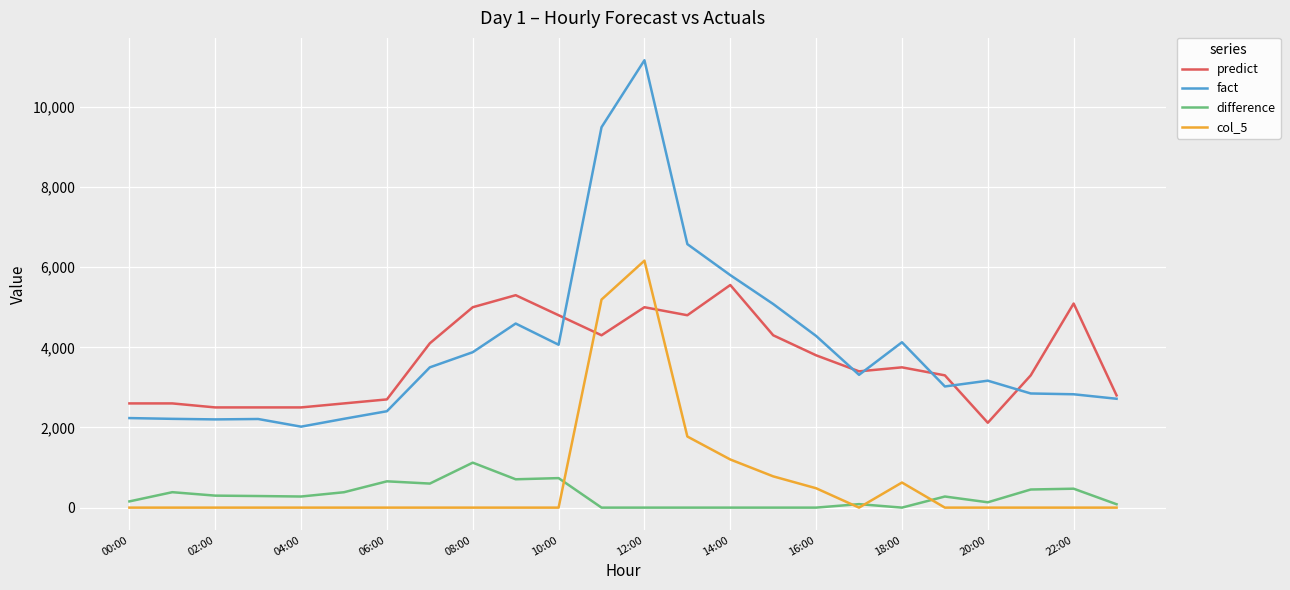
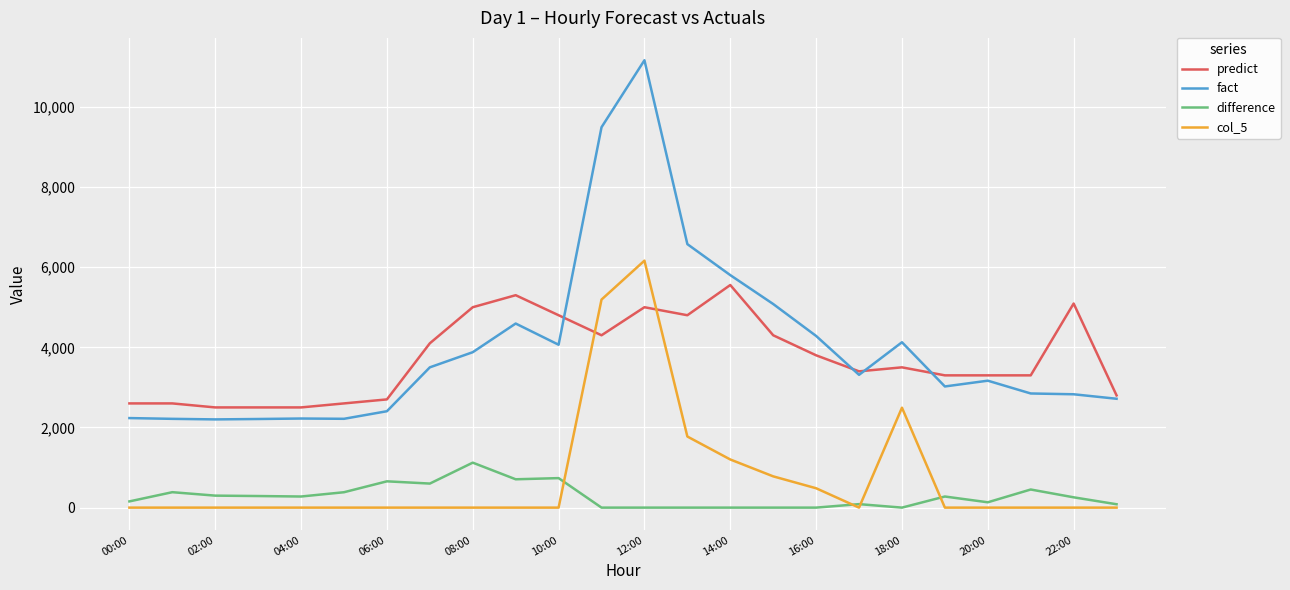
  {
    "predict": {
      "00:00": "2,600",
      "02:00": "2,500",
      "04:00": "2,500",
      "06:00": "2,700",
      "08:00": "5,000",
      "10:00": "4,800",
      "12:00": "5,000",
      "14:00": "5,600",
      "16:00": "3,800",
      "18:00": "3,500",
-     "20:00": "2,100",
+     "20:00": "3,300",
      "22:00": "5,100"
    },
    "fact": {
      "00:00": "2,200",
      "02:00": "2,200",
-     "04:00": "2,000",
+     "04:00": "2,200",
      "06:00": "2,400",
      "08:00": "3,900",
      "10:00": "4,100",
      "12:00": "11,200",
      "14:00": "5,800",
      "16:00": "4,300",
      "18:00": "4,100",
      "20:00": "3,200",
      "22:00": "2,800"
    },
    "difference": {
      "00:00": "200",
      "02:00": "300",
      "04:00": "300",
      "06:00": "700",
      "08:00": "1,100",
      "10:00": "700",
      "12:00": "0",
      "14:00": "0",
      "16:00": "0",
      "18:00": "0",
      "20:00": "100",
-     "22:00": "500"
+     "22:00": "300"
    },
    "col_5": {
      "00:00": "0",
      "02:00": "0",
      "04:00": "0",
      "06:00": "0",
      "08:00": "0",
      "10:00": "0",
      "12:00": "6,200",
      "14:00": "1,200",
      "16:00": "500",
-     "18:00": "600",
+     "18:00": "2,500",
      "20:00": "0",
      "22:00": "0"
    }
  }
